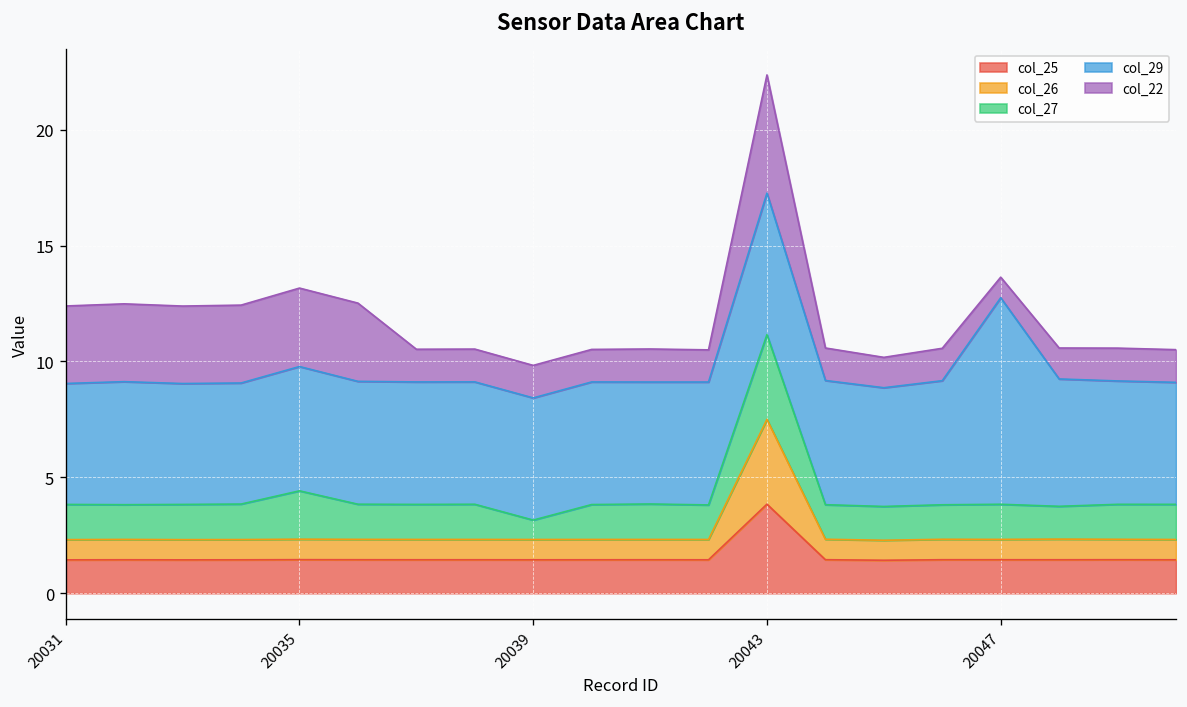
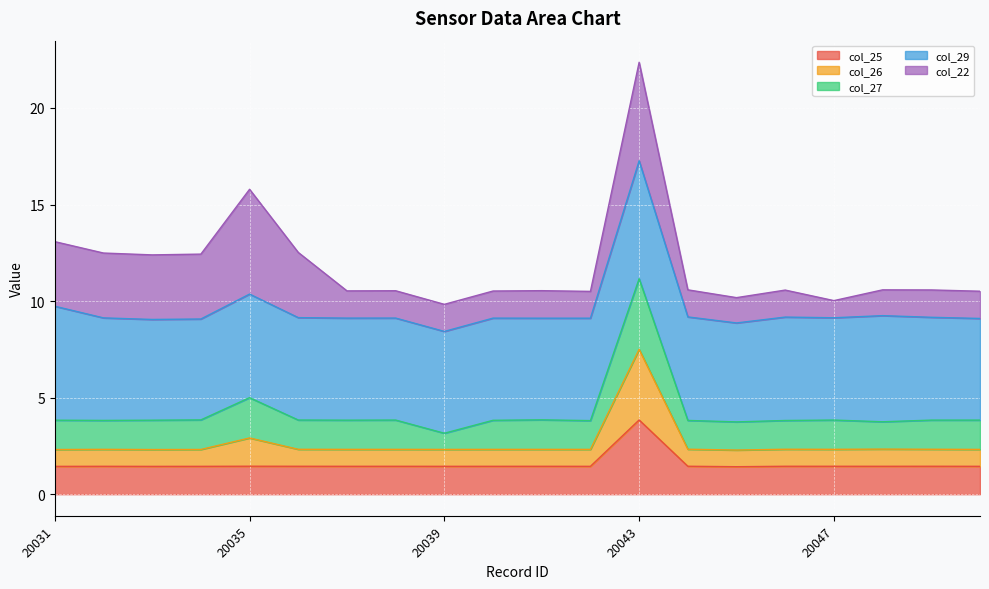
  {
    "col_25": {
      "20031": 1.4,
      "20035": 1.4,
      "20039": 1.4,
      "20043": 3.8,
      "20047": 1.4
    },
    "col_26": {
      "20031": 0.9,
-     "20035": 0.9,
+     "20035": 1.5,
      "20039": 0.9,
      "20043": 3.7,
      "20047": 0.9
    },
    "col_27": {
      "20031": 1.5,
      "20035": 2.1,
      "20039": 0.8,
      "20043": 3.7,
      "20047": 1.5
    },
    "col_29": {
-     "20031": 5.2,
+     "20031": 5.9,
      "20035": 5.4,
      "20039": 5.3,
      "20043": 6.1,
-     "20047": 8.9
+     "20047": 5.3
    },
    "col_22": {
      "20031": 3.3,
-     "20035": 3.4,
+     "20035": 5.4,
      "20039": 1.4,
      "20043": 5.1,
      "20047": 0.9
    }
  }
